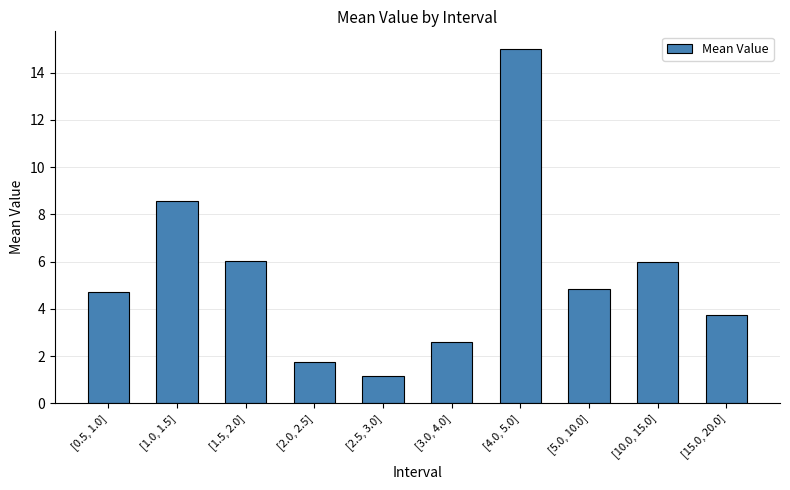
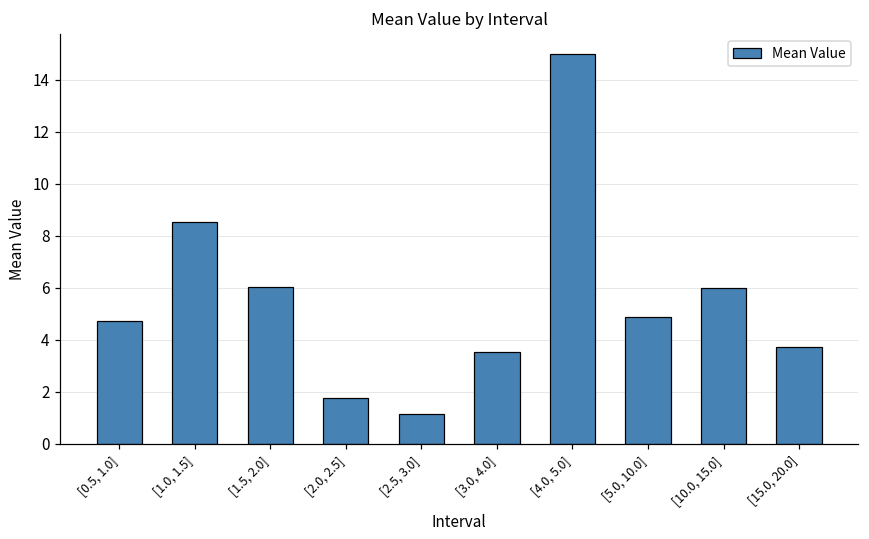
  {
    "[0.5, 1.0]": 4.7,
    "[1.0, 1.5]": 8.5,
    "[1.5, 2.0]": 6.0,
    "[2.0, 2.5]": 1.8,
    "[2.5, 3.0]": 1.1,
-   "[3.0, 4.0]": 2.6,
+   "[3.0, 4.0]": 3.5,
    "[4.0, 5.0]": 15.0,
    "[5.0, 10.0]": 4.9,
    "[10.0, 15.0]": 6.0,
    "[15.0, 20.0]": 3.7
  }
